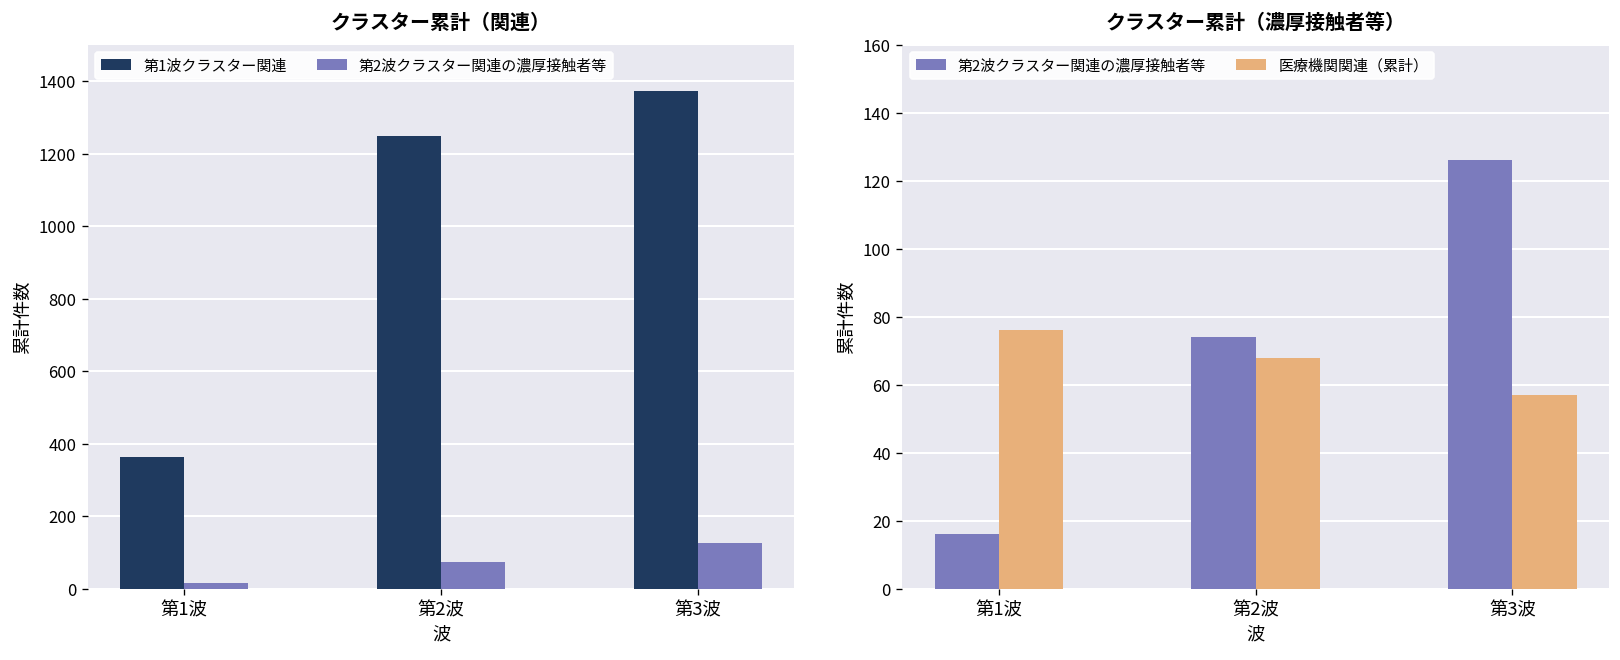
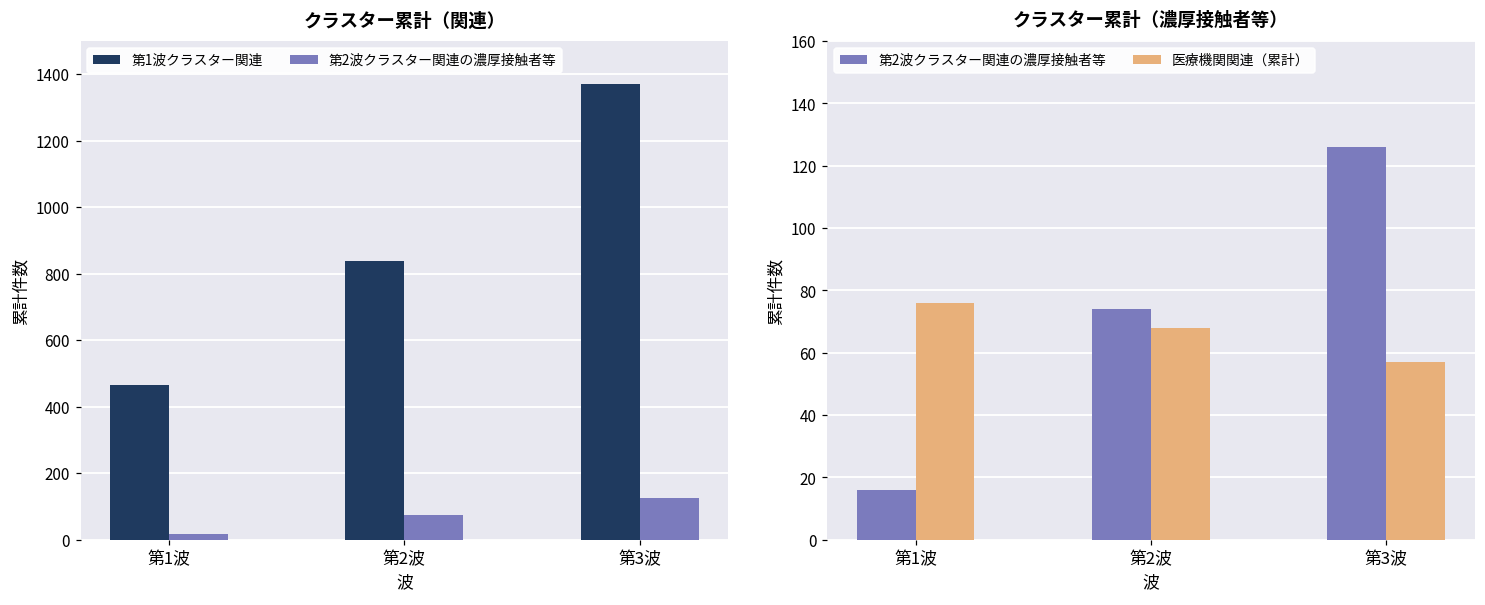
  {
    "クラスター累計（関連）": {
      "第1波クラスター関連": {
-       "第1波": 360,
-       "第2波": 1250,
+       "第1波": 470,
+       "第2波": 840,
        "第3波": 1370
      },
      "第2波クラスター関連の濃厚接触者等": {
        "第1波": 20,
        "第2波": 70,
        "第3波": 130
      }
    },
    "クラスター累計（濃厚接触者等）": {
      "第2波クラスター関連の濃厚接触者等": {
        "第1波": 16,
        "第2波": 74,
        "第3波": 126
      },
      "医療機関関連（累計）": {
        "第1波": 76,
        "第2波": 68,
        "第3波": 57
      }
    }
  }
